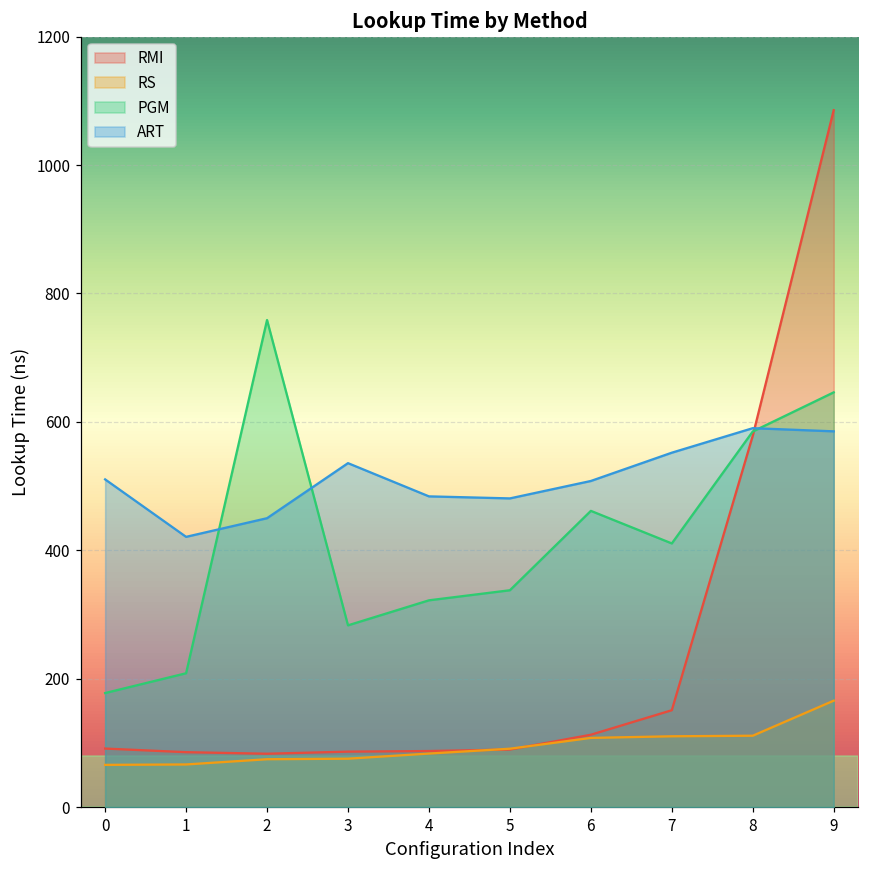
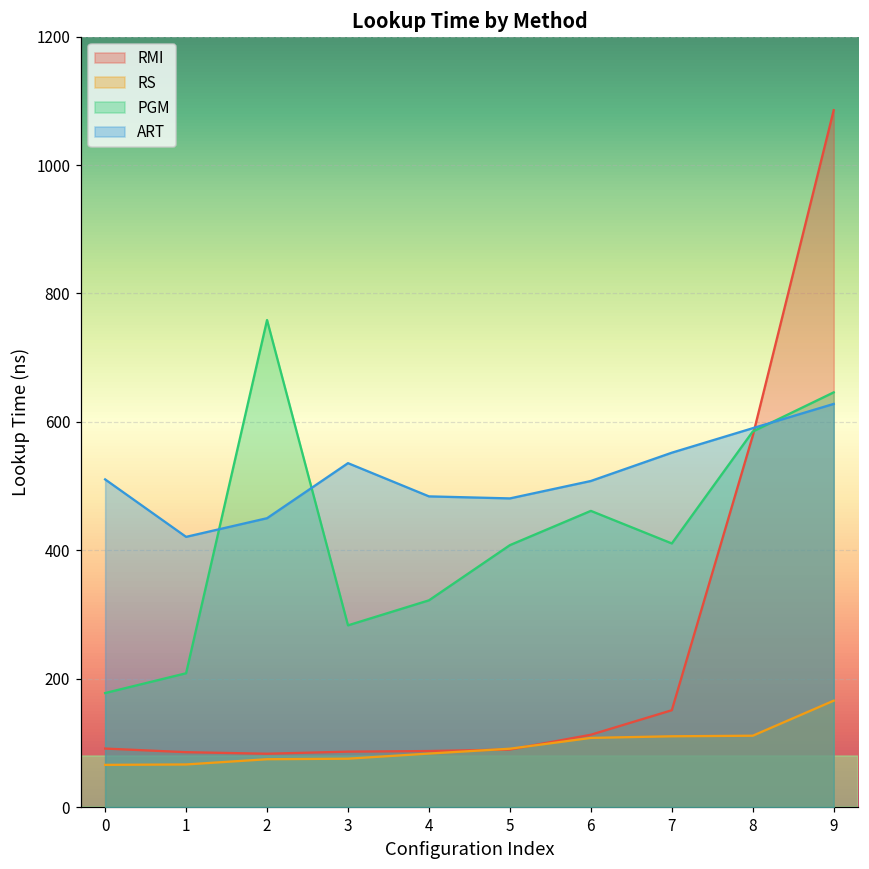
  {
    "PGM": {
      "0": 180,
      "1": 210,
      "2": 760,
      "3": 280,
      "4": 320,
-     "5": 340,
+     "5": 410,
      "6": 460,
      "7": 410,
      "8": 590,
      "9": 650
    },
    "ART": {
      "0": 510,
      "1": 420,
      "2": 450,
      "3": 540,
      "4": 480,
      "5": 480,
      "6": 510,
      "7": 550,
      "8": 590,
-     "9": 590
+     "9": 630
    }
  }
